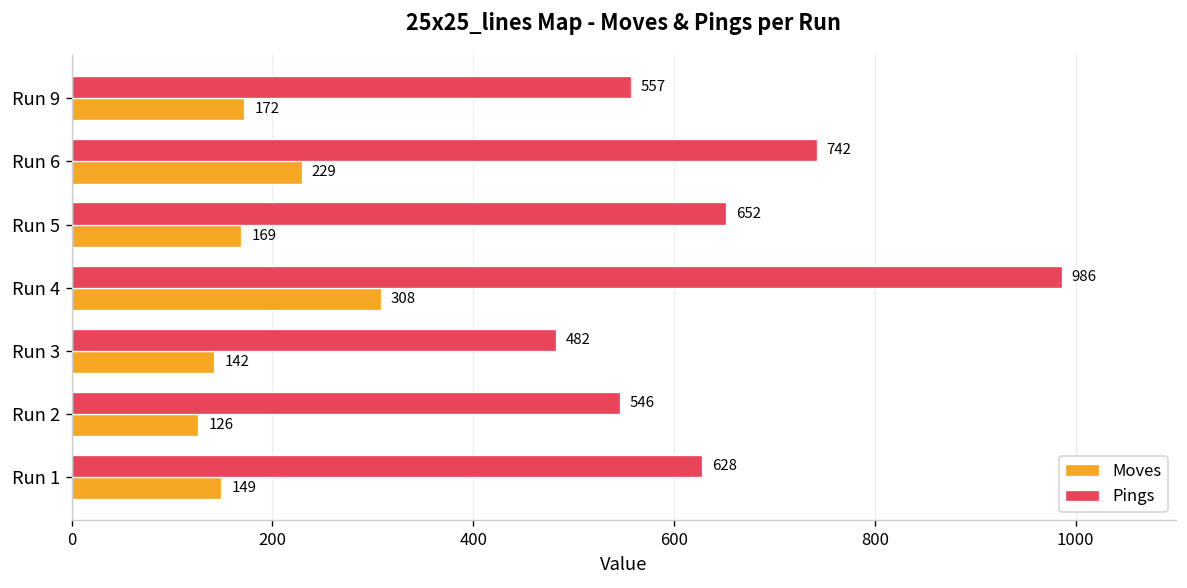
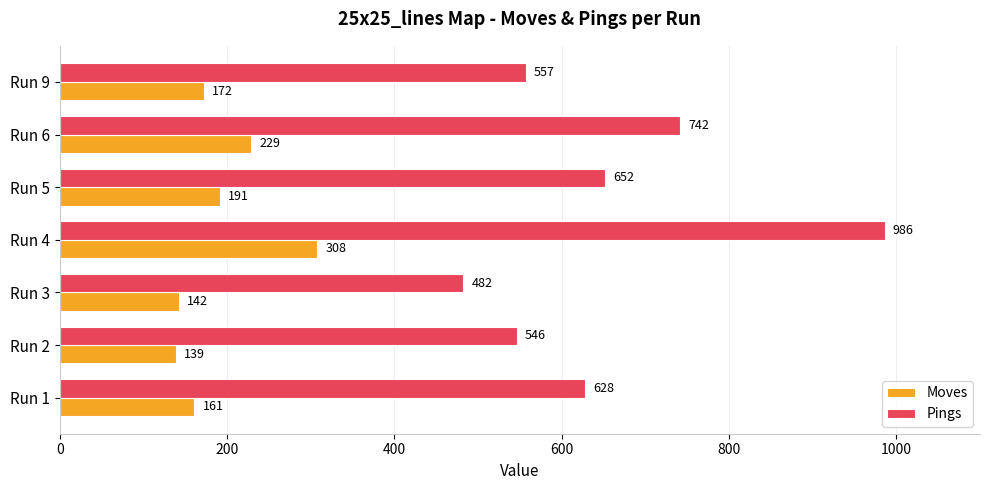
  {
    "Moves": {
      "Run 9": 172,
      "Run 6": 229,
-     "Run 5": 169,
+     "Run 5": 191,
      "Run 4": 308,
      "Run 3": 142,
-     "Run 2": 126,
-     "Run 1": 149
+     "Run 2": 139,
+     "Run 1": 161
    },
    "Pings": {
      "Run 9": 557,
      "Run 6": 742,
      "Run 5": 652,
      "Run 4": 986,
      "Run 3": 482,
      "Run 2": 546,
      "Run 1": 628
    }
  }
